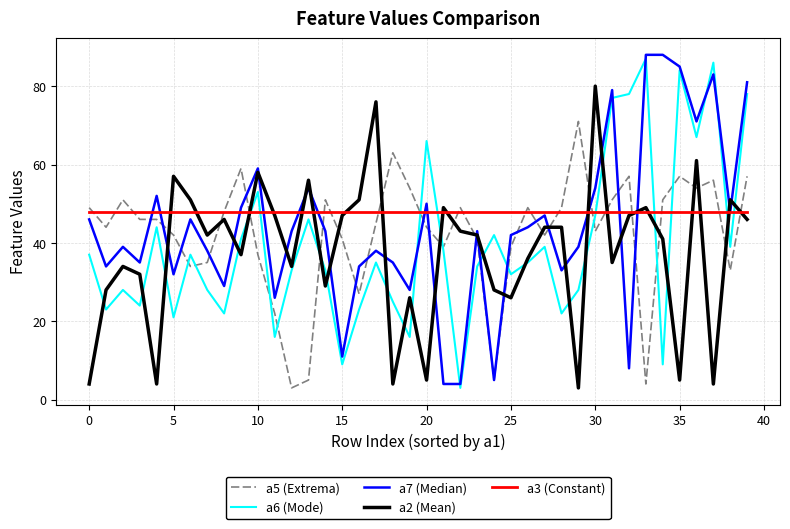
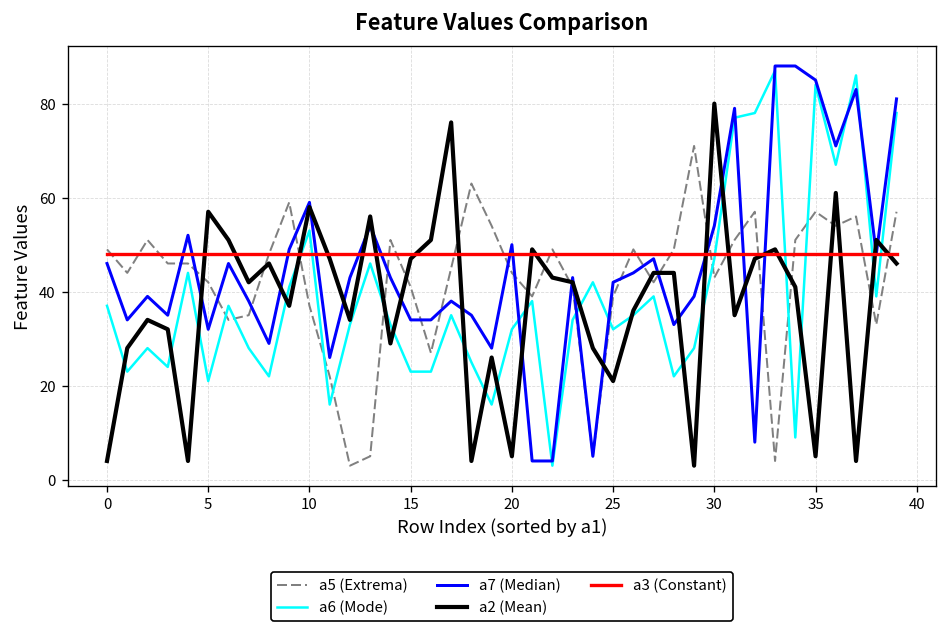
  {
    "a5 (Extrema)": {
      "0": 49,
      "5": 42,
      "10": 37,
      "15": 41,
      "20": 44,
      "25": 39,
      "30": 43,
      "35": 57
    },
    "a6 (Mode)": {
      "0": 37,
      "5": 21,
      "10": 53,
-     "15": 9,
-     "20": 66,
+     "15": 23,
+     "20": 32,
      "25": 32,
      "30": 47,
      "35": 84
    },
    "a7 (Median)": {
      "0": 46,
      "5": 32,
      "10": 59,
-     "15": 11,
+     "15": 34,
      "20": 50,
      "25": 42,
      "30": 54,
      "35": 85
    },
    "a2 (Mean)": {
      "0": 4,
      "5": 57,
      "10": 58,
      "15": 47,
      "20": 5,
-     "25": 26,
+     "25": 21,
      "30": 80,
      "35": 5
    },
    "a3 (Constant)": {
      "0": 48,
      "5": 48,
      "10": 48,
      "15": 48,
      "20": 48,
      "25": 48,
      "30": 48,
      "35": 48
    }
  }
